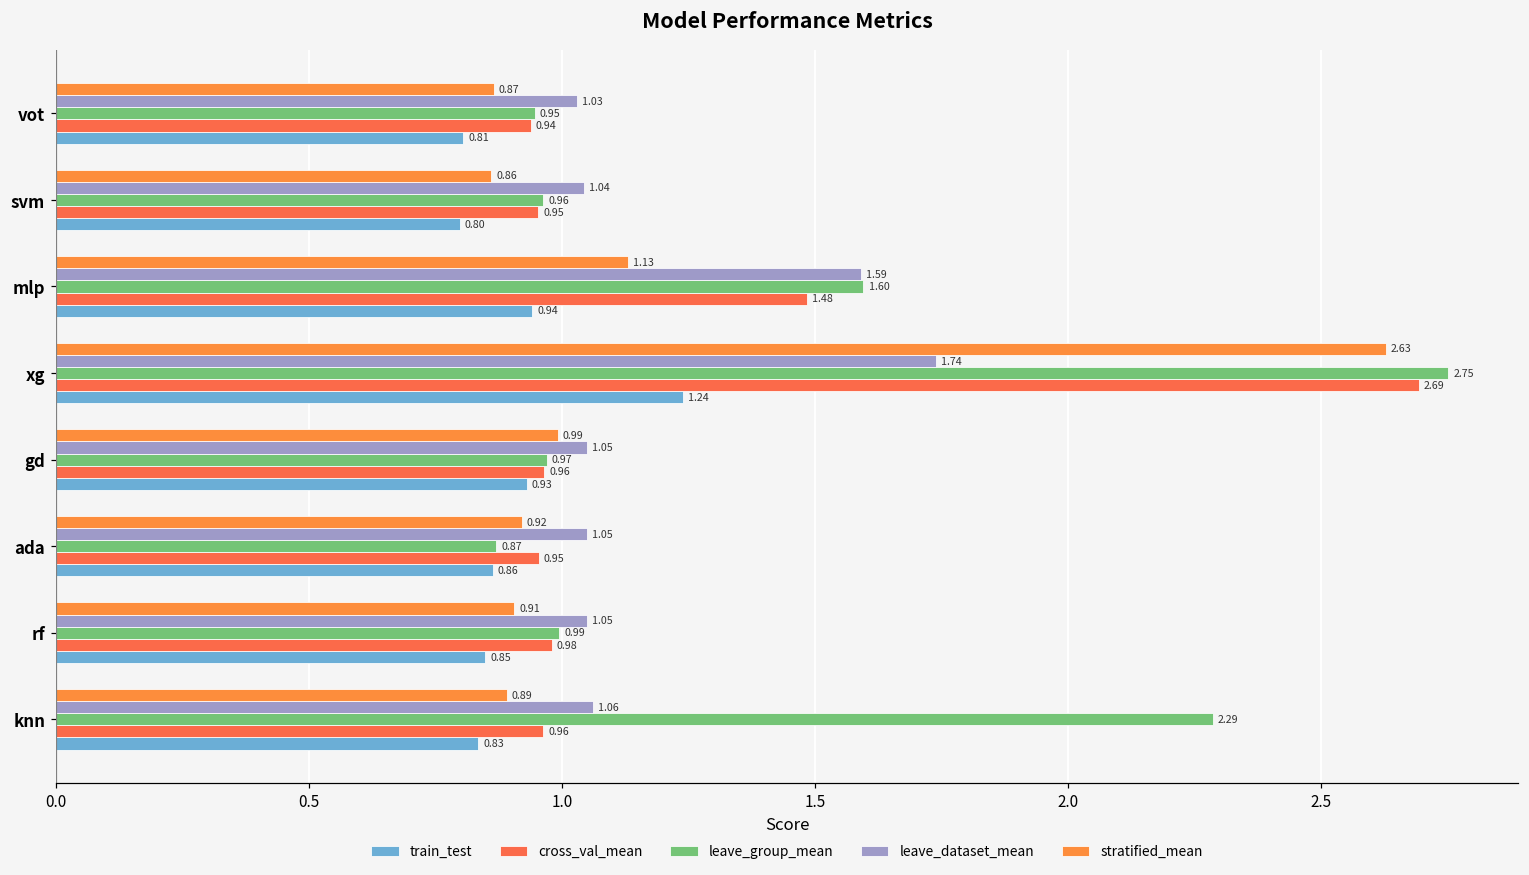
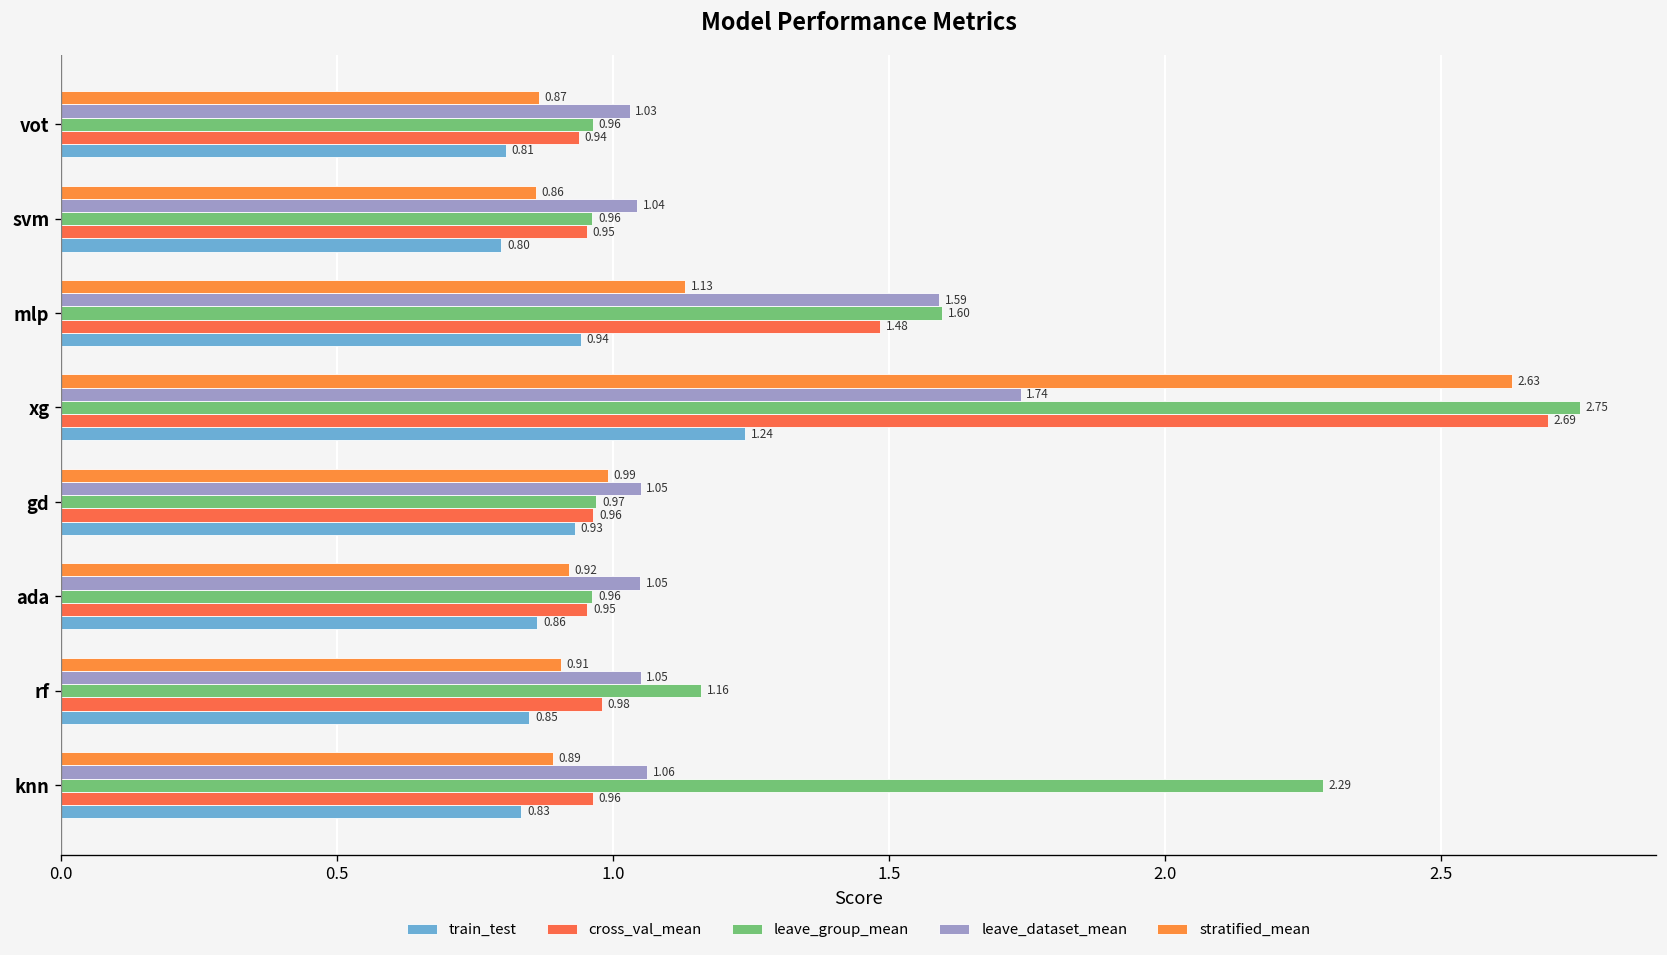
  {
    "leave_group_mean": {
-     "vot": 0.95,
+     "vot": 0.96,
      "svm": 0.96,
      "mlp": 1.60,
      "xg": 2.75,
      "gd": 0.97,
-     "ada": 0.87,
-     "rf": 0.99,
+     "ada": 0.96,
+     "rf": 1.16,
      "knn": 2.29
    }
  }
